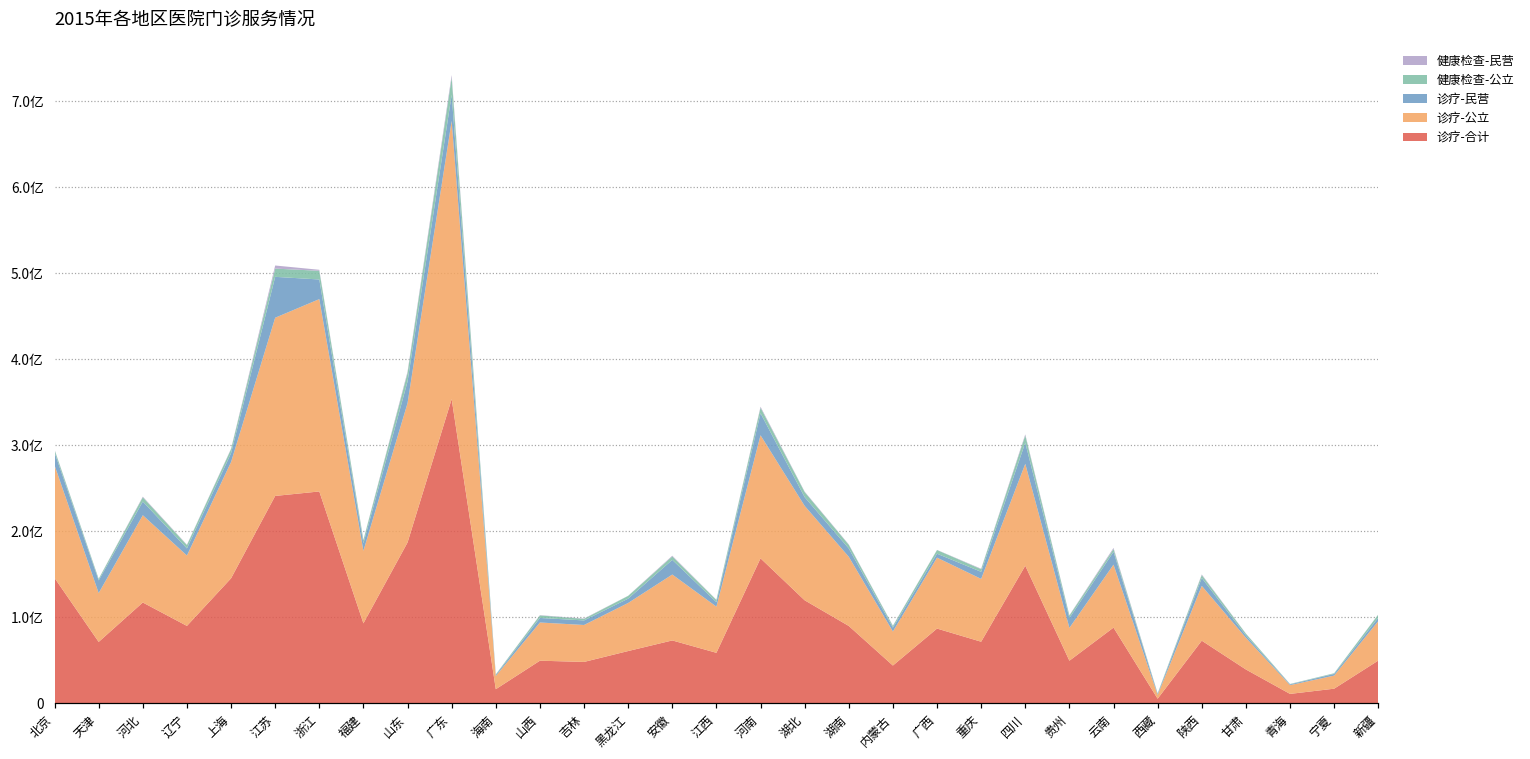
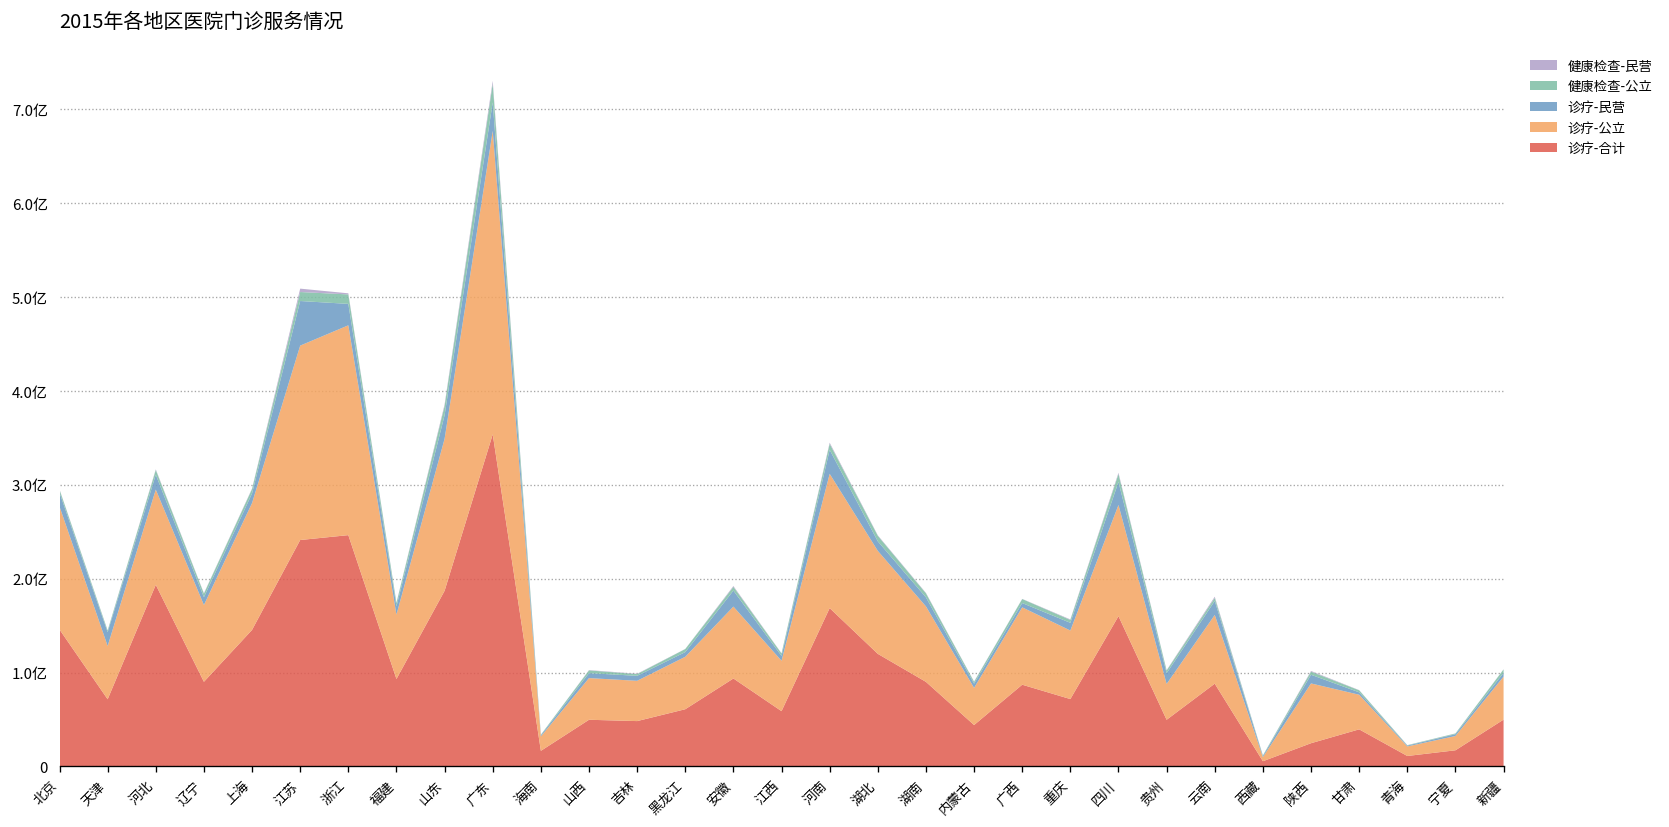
  {
    "诊疗-合计": {
      "北京": "1.5亿",
      "天津": "0.7亿",
-     "河北": "1.2亿",
+     "河北": "1.9亿",
      "辽宁": "0.9亿",
      "上海": "1.5亿",
      "江苏": "2.4亿",
      "浙江": "2.5亿",
      "福建": "0.9亿",
      "山东": "1.9亿",
      "广东": "3.5亿",
      "海南": "0.2亿",
      "山西": "0.5亿",
      "吉林": "0.5亿",
      "黑龙江": "0.6亿",
-     "安徽": "0.7亿",
+     "安徽": "0.9亿",
      "江西": "0.6亿",
      "河南": "1.7亿",
      "湖北": "1.2亿",
      "湖南": "0.9亿",
      "内蒙古": "0.4亿",
      "广西": "0.9亿",
      "重庆": "0.7亿",
      "四川": "1.6亿",
      "贵州": "0.5亿",
      "云南": "0.9亿",
      "西藏": "0.1亿",
-     "陕西": "0.7亿",
+     "陕西": "0.2亿",
      "甘肃": "0.4亿",
      "青海": "0.1亿",
      "宁夏": "0.2亿",
      "新疆": "0.5亿"
    },
    "诊疗-公立": {
      "北京": "1.3亿",
      "天津": "0.6亿",
      "河北": "1.0亿",
      "辽宁": "0.8亿",
      "上海": "1.4亿",
      "江苏": "2.1亿",
      "浙江": "2.2亿",
-     "福建": "0.8亿",
+     "福建": "0.7亿",
      "山东": "1.6亿",
      "广东": "3.2亿",
      "山西": "0.4亿",
      "吉林": "0.4亿",
      "黑龙江": "0.6亿",
      "安徽": "0.8亿",
      "江西": "0.5亿",
      "河南": "1.4亿",
      "湖北": "1.1亿",
      "湖南": "0.8亿",
      "内蒙古": "0.4亿",
      "广西": "0.8亿",
      "重庆": "0.7亿",
      "四川": "1.2亿",
      "贵州": "0.4亿",
      "云南": "0.7亿",
      "陕西": "0.6亿",
      "新疆": "0.5亿"
    },
    "健康检查-民营": {
      "江苏": "0.0亿"
    }
  }
